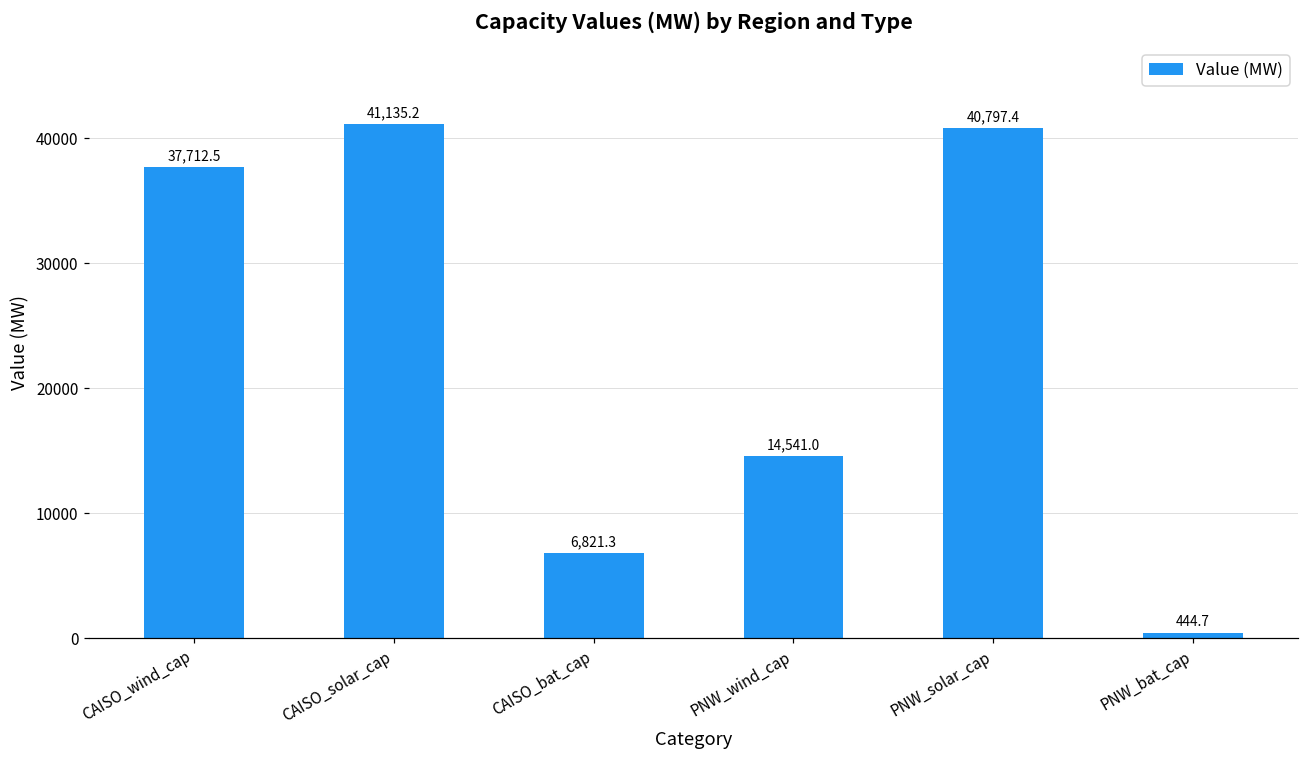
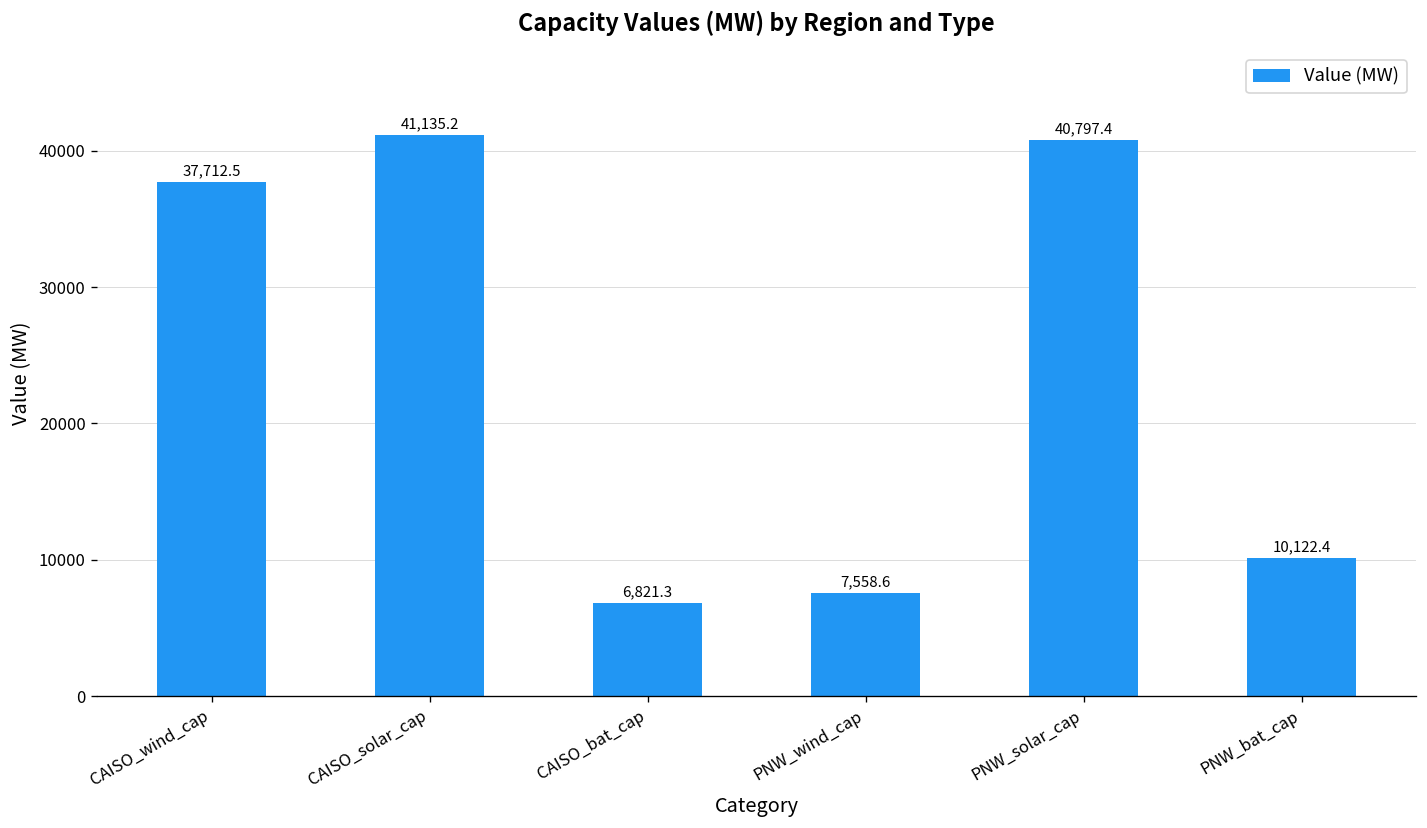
  {
    "CAISO_wind_cap": "37,712.5",
    "CAISO_solar_cap": "41,135.2",
    "CAISO_bat_cap": "6,821.3",
-   "PNW_wind_cap": "14,541.0",
+   "PNW_wind_cap": "7,558.6",
    "PNW_solar_cap": "40,797.4",
-   "PNW_bat_cap": "444.7"
+   "PNW_bat_cap": "10,122.4"
  }
